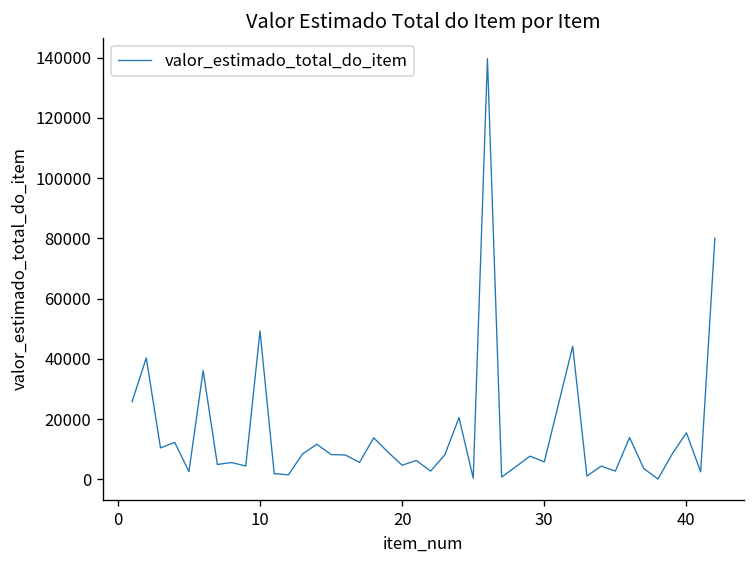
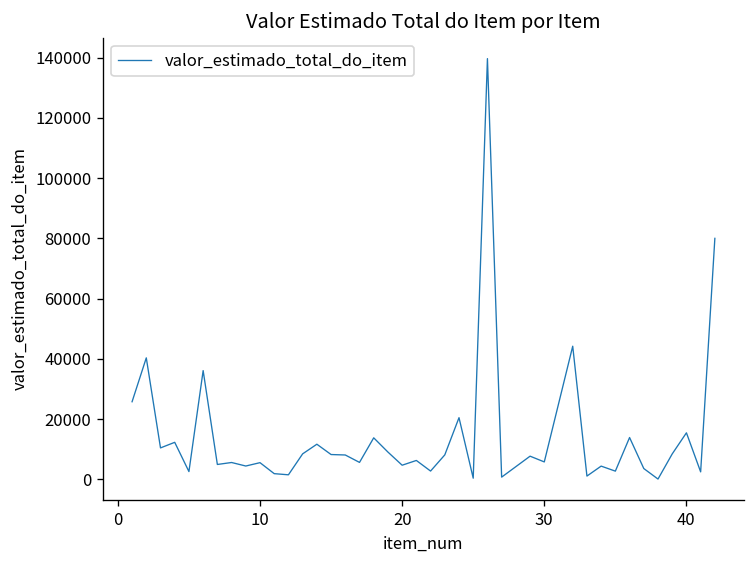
  {
-   "10": 49000,
+   "10": 6000,
    "20": 5000,
    "30": 6000,
    "40": 15000
  }
